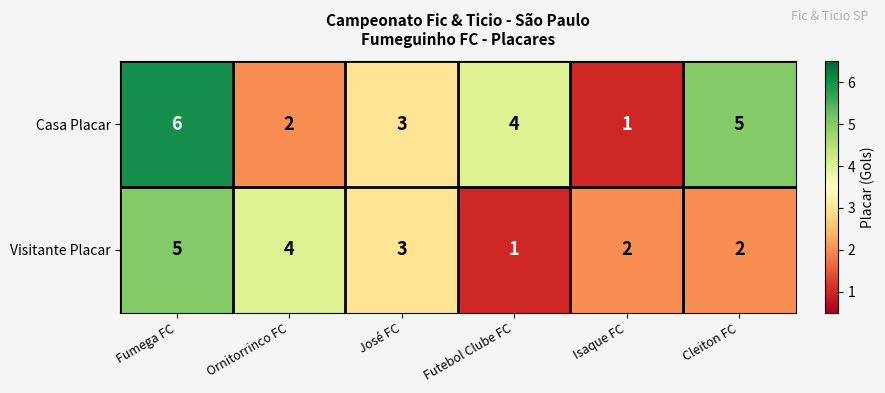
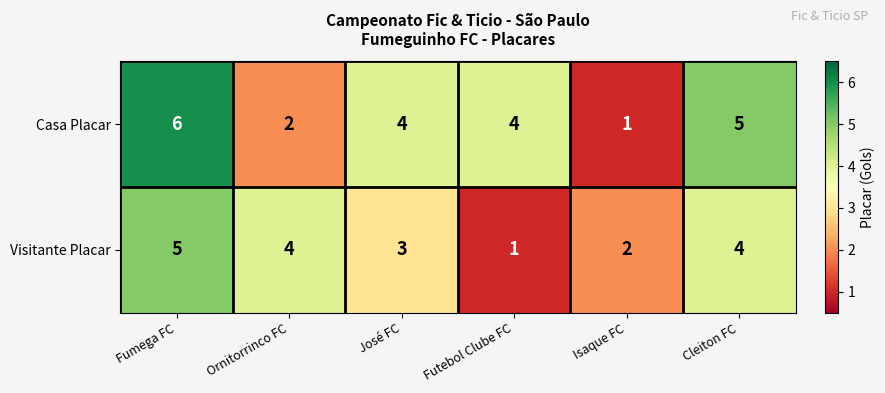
  {
    "Casa Placar": {
      "Fumega FC": 6,
      "Ornitorrinco FC": 2,
-     "José FC": 3,
+     "José FC": 4,
      "Futebol Clube FC": 4,
      "Isaque FC": 1,
      "Cleiton FC": 5
    },
    "Visitante Placar": {
      "Fumega FC": 5,
      "Ornitorrinco FC": 4,
      "José FC": 3,
      "Futebol Clube FC": 1,
      "Isaque FC": 2,
-     "Cleiton FC": 2
+     "Cleiton FC": 4
    }
  }
